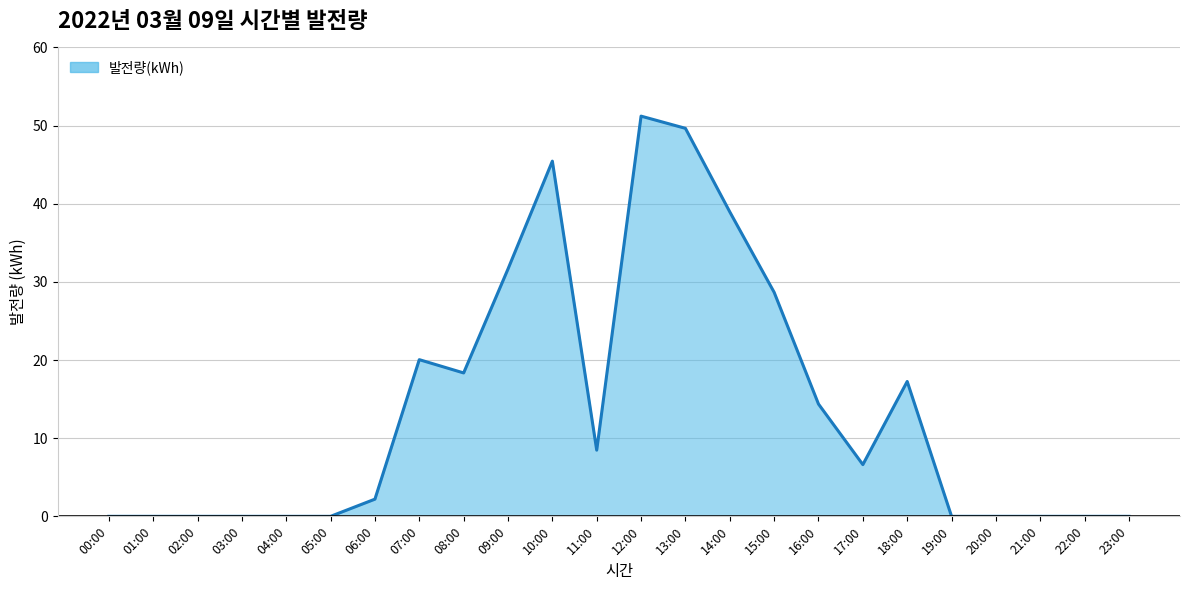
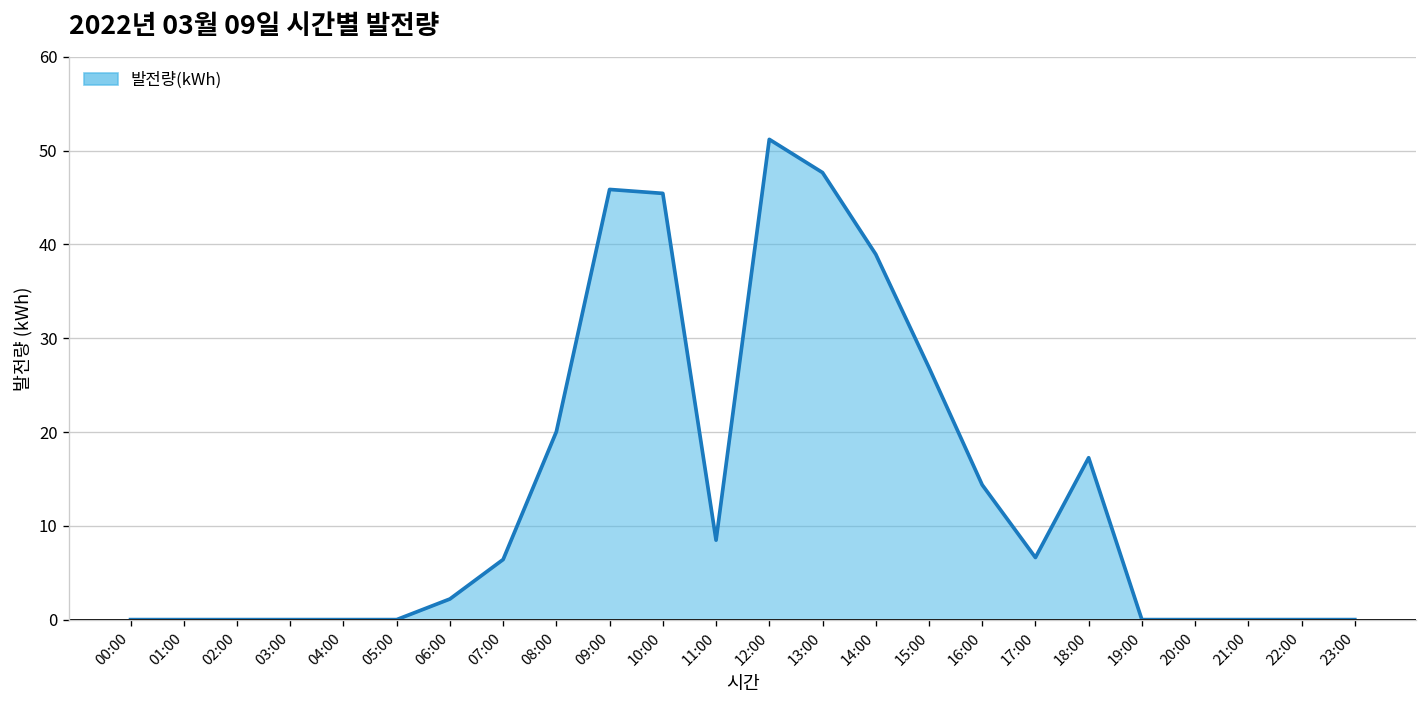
  {
    "00:00": 0,
    "01:00": 0,
    "02:00": 0,
    "03:00": 0,
    "04:00": 0,
    "05:00": 0,
    "06:00": 2,
-   "07:00": 20,
-   "08:00": 18,
-   "09:00": 32,
+   "07:00": 6,
+   "08:00": 20,
+   "09:00": 46,
    "10:00": 45,
    "11:00": 8,
    "12:00": 51,
-   "13:00": 50,
+   "13:00": 48,
    "14:00": 39,
-   "15:00": 29,
+   "15:00": 27,
    "16:00": 14,
    "17:00": 7,
    "18:00": 17,
    "19:00": 0,
    "20:00": 0,
    "21:00": 0,
    "22:00": 0,
    "23:00": 0
  }
